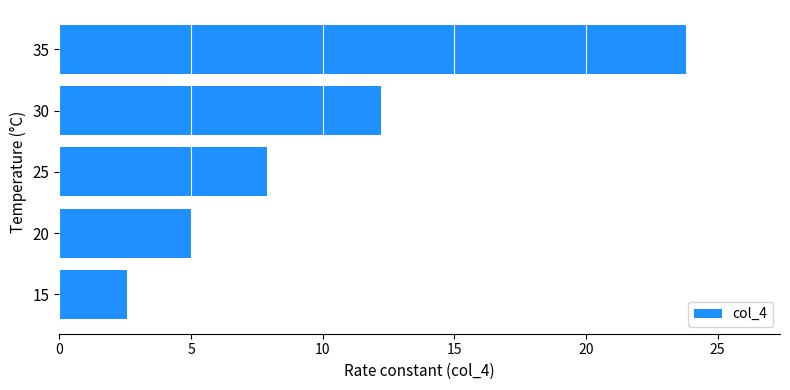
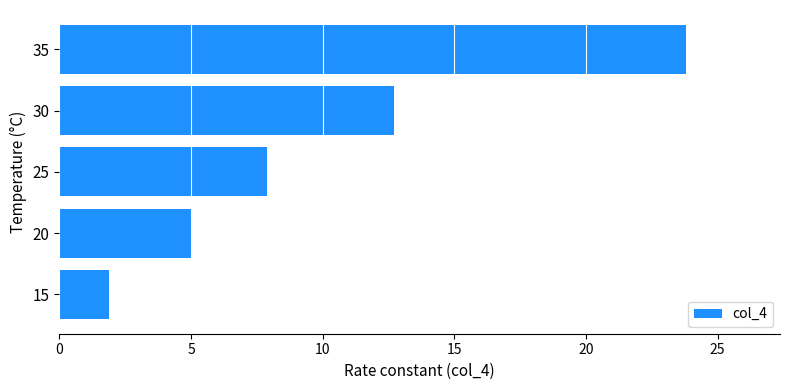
  {
    "35": 23.8,
-   "30": 12.2,
+   "30": 12.7,
    "25": 7.9,
    "20": 5.0,
-   "15": 2.6
+   "15": 1.9
  }
